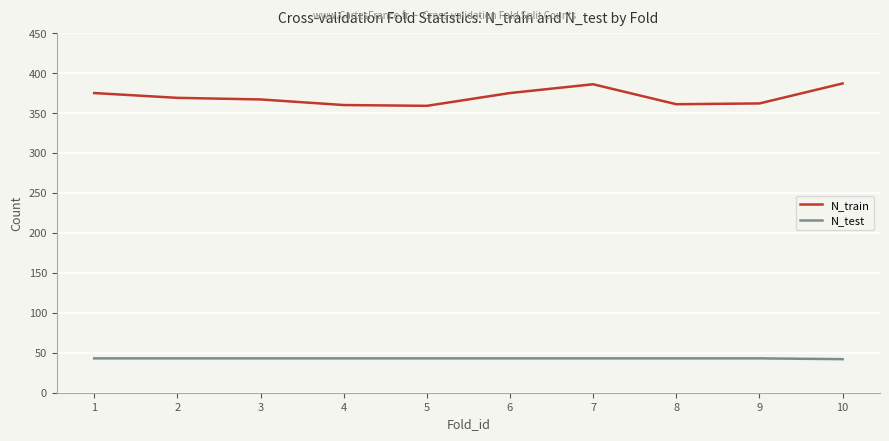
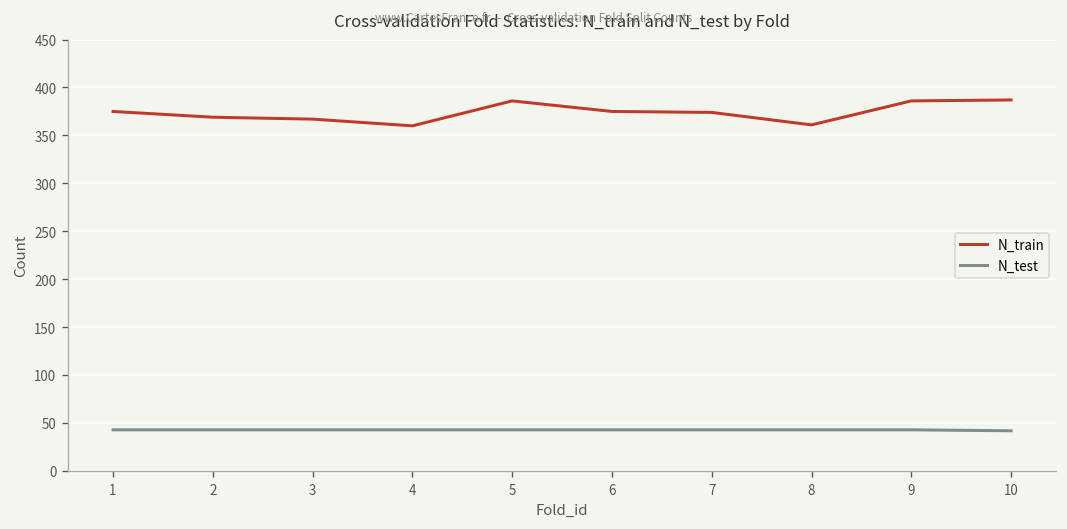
  {
    "N_train": {
      "1": 380,
      "2": 370,
      "3": 370,
      "4": 360,
-     "5": 360,
+     "5": 390,
      "6": 380,
-     "7": 390,
+     "7": 370,
      "8": 360,
-     "9": 360,
+     "9": 390,
      "10": 390
    },
    "N_test": {
      "1": 40,
      "2": 40,
      "3": 40,
      "4": 40,
      "5": 40,
      "6": 40,
      "7": 40,
      "8": 40,
      "9": 40,
      "10": 40
    }
  }
